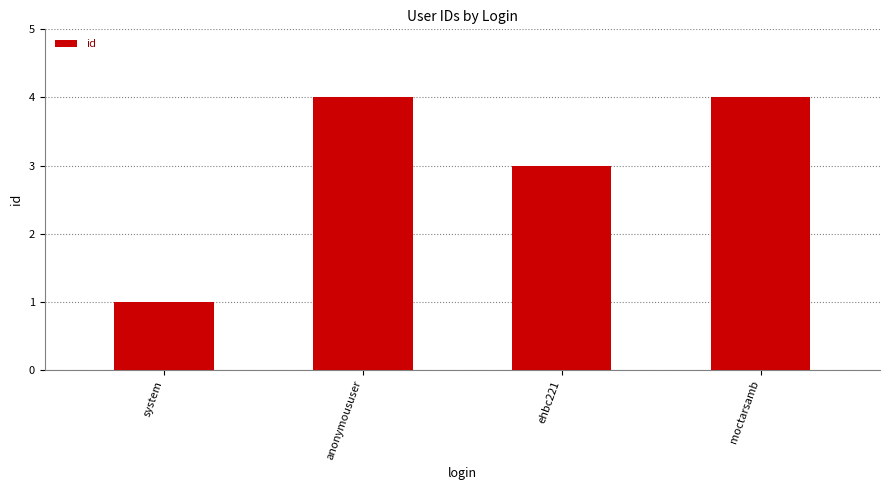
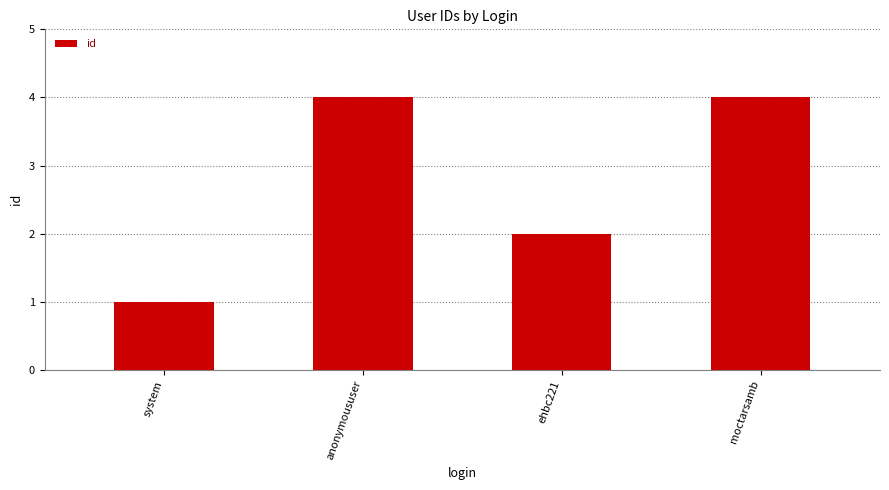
  {
    "system": 1,
    "anonymoususer": 4,
-   "ehbc221": 3,
+   "ehbc221": 2,
    "moctarsamb": 4
  }
